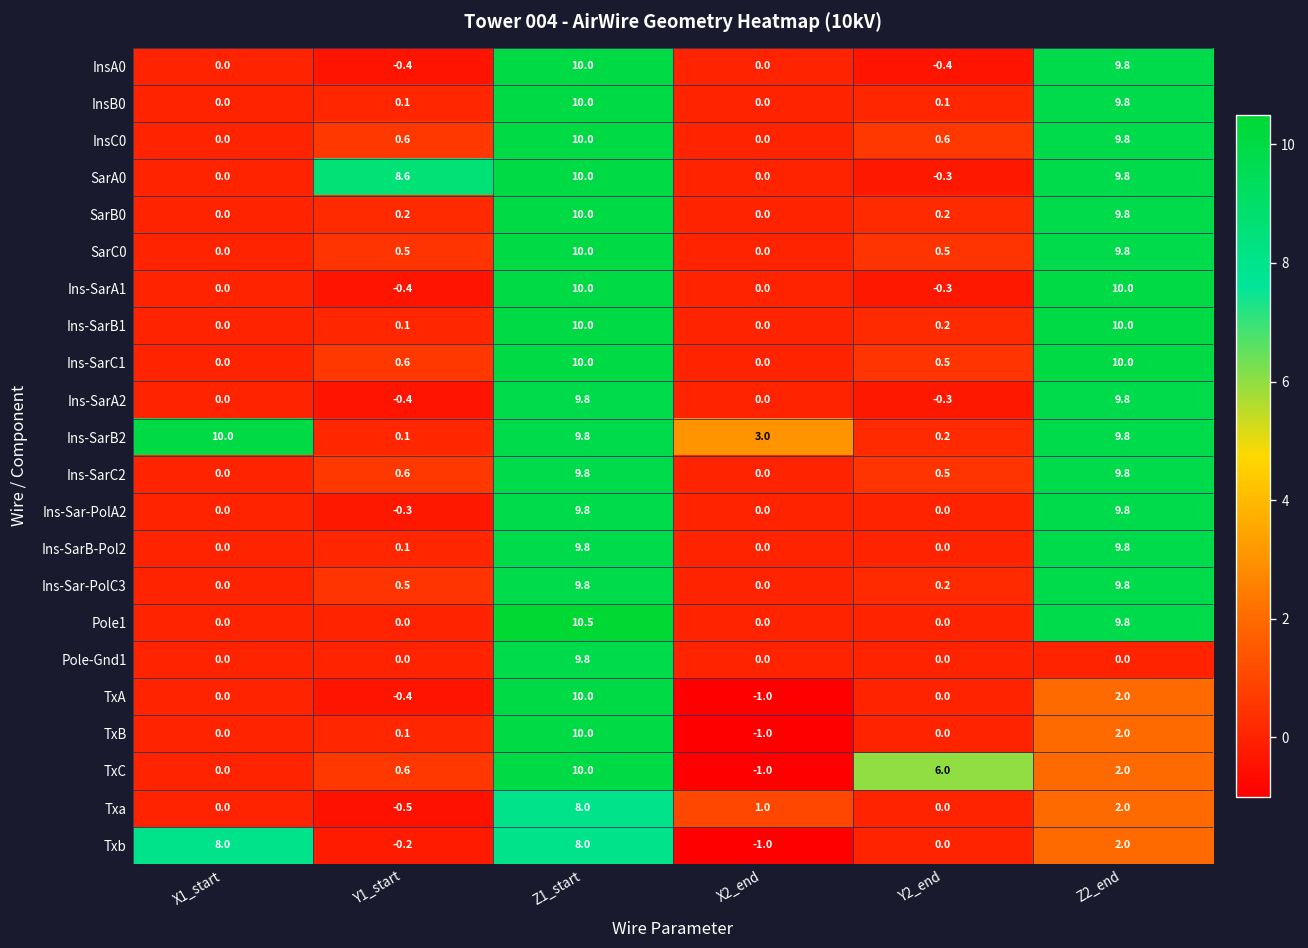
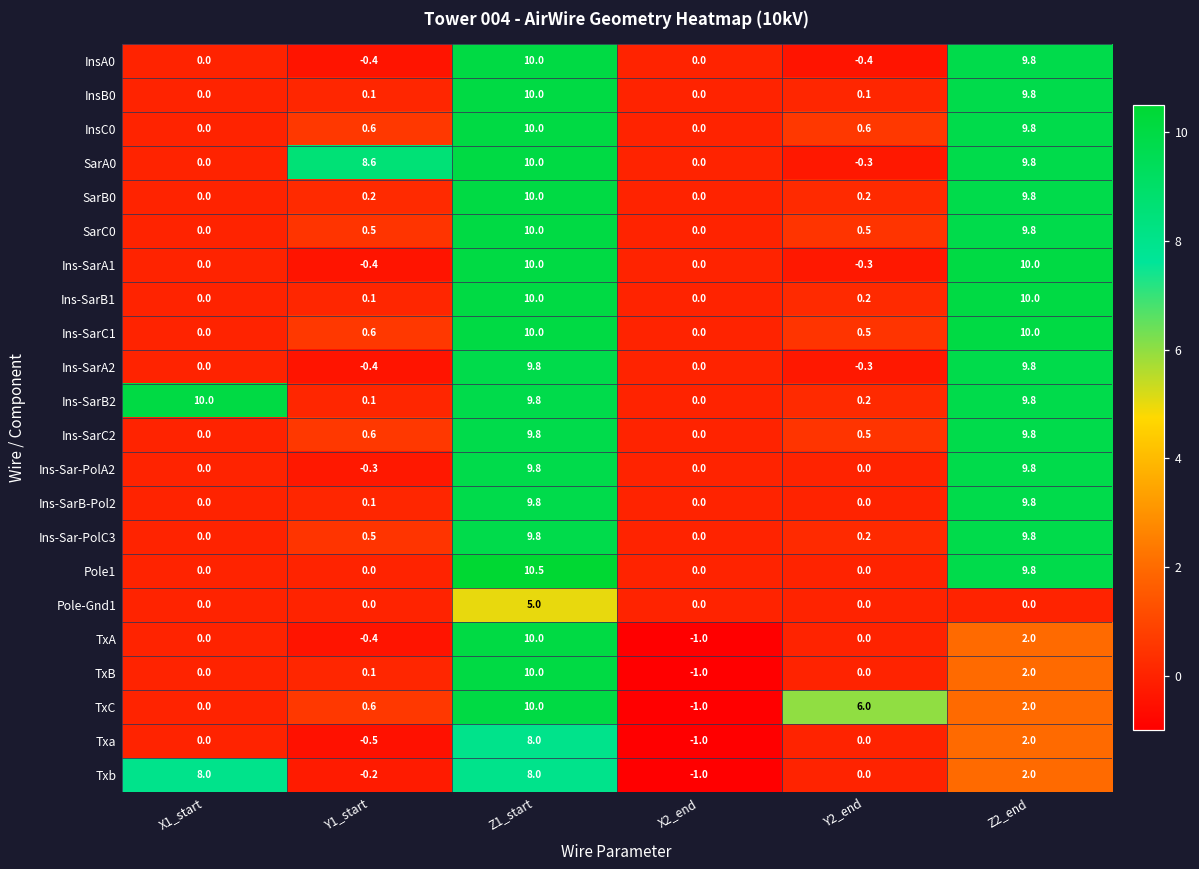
  {
    "InsA0": {
      "X1_start": 0.0,
      "Y1_start": -0.4,
      "Z1_start": 10.0,
      "X2_end": 0.0,
      "Y2_end": -0.4,
      "Z2_end": 9.8
    },
    "InsB0": {
      "X1_start": 0.0,
      "Y1_start": 0.1,
      "Z1_start": 10.0,
      "X2_end": 0.0,
      "Y2_end": 0.1,
      "Z2_end": 9.8
    },
    "InsC0": {
      "X1_start": 0.0,
      "Y1_start": 0.6,
      "Z1_start": 10.0,
      "X2_end": 0.0,
      "Y2_end": 0.6,
      "Z2_end": 9.8
    },
    "SarA0": {
      "X1_start": 0.0,
      "Y1_start": 8.6,
      "Z1_start": 10.0,
      "X2_end": 0.0,
      "Y2_end": -0.3,
      "Z2_end": 9.8
    },
    "SarB0": {
      "X1_start": 0.0,
      "Y1_start": 0.2,
      "Z1_start": 10.0,
      "X2_end": 0.0,
      "Y2_end": 0.2,
      "Z2_end": 9.8
    },
    "SarC0": {
      "X1_start": 0.0,
      "Y1_start": 0.5,
      "Z1_start": 10.0,
      "X2_end": 0.0,
      "Y2_end": 0.5,
      "Z2_end": 9.8
    },
    "Ins-SarA1": {
      "X1_start": 0.0,
      "Y1_start": -0.4,
      "Z1_start": 10.0,
      "X2_end": 0.0,
      "Y2_end": -0.3,
      "Z2_end": 10.0
    },
    "Ins-SarB1": {
      "X1_start": 0.0,
      "Y1_start": 0.1,
      "Z1_start": 10.0,
      "X2_end": 0.0,
      "Y2_end": 0.2,
      "Z2_end": 10.0
    },
    "Ins-SarC1": {
      "X1_start": 0.0,
      "Y1_start": 0.6,
      "Z1_start": 10.0,
      "X2_end": 0.0,
      "Y2_end": 0.5,
      "Z2_end": 10.0
    },
    "Ins-SarA2": {
      "X1_start": 0.0,
      "Y1_start": -0.4,
      "Z1_start": 9.8,
      "X2_end": 0.0,
      "Y2_end": -0.3,
      "Z2_end": 9.8
    },
    "Ins-SarB2": {
      "X1_start": 10.0,
      "Y1_start": 0.1,
      "Z1_start": 9.8,
-     "X2_end": 3.0,
+     "X2_end": 0.0,
      "Y2_end": 0.2,
      "Z2_end": 9.8
    },
    "Ins-SarC2": {
      "X1_start": 0.0,
      "Y1_start": 0.6,
      "Z1_start": 9.8,
      "X2_end": 0.0,
      "Y2_end": 0.5,
      "Z2_end": 9.8
    },
    "Ins-Sar-PolA2": {
      "X1_start": 0.0,
      "Y1_start": -0.3,
      "Z1_start": 9.8,
      "X2_end": 0.0,
      "Y2_end": 0.0,
      "Z2_end": 9.8
    },
    "Ins-SarB-Pol2": {
      "X1_start": 0.0,
      "Y1_start": 0.1,
      "Z1_start": 9.8,
      "X2_end": 0.0,
      "Y2_end": 0.0,
      "Z2_end": 9.8
    },
    "Ins-Sar-PolC3": {
      "X1_start": 0.0,
      "Y1_start": 0.5,
      "Z1_start": 9.8,
      "X2_end": 0.0,
      "Y2_end": 0.2,
      "Z2_end": 9.8
    },
    "Pole1": {
      "X1_start": 0.0,
      "Y1_start": 0.0,
      "Z1_start": 10.5,
      "X2_end": 0.0,
      "Y2_end": 0.0,
      "Z2_end": 9.8
    },
    "Pole-Gnd1": {
      "X1_start": 0.0,
      "Y1_start": 0.0,
-     "Z1_start": 9.8,
+     "Z1_start": 5.0,
      "X2_end": 0.0,
      "Y2_end": 0.0,
      "Z2_end": 0.0
    },
    "TxA": {
      "X1_start": 0.0,
      "Y1_start": -0.4,
      "Z1_start": 10.0,
      "X2_end": -1.0,
      "Y2_end": 0.0,
      "Z2_end": 2.0
    },
    "TxB": {
      "X1_start": 0.0,
      "Y1_start": 0.1,
      "Z1_start": 10.0,
      "X2_end": -1.0,
      "Y2_end": 0.0,
      "Z2_end": 2.0
    },
    "TxC": {
      "X1_start": 0.0,
      "Y1_start": 0.6,
      "Z1_start": 10.0,
      "X2_end": -1.0,
      "Y2_end": 6.0,
      "Z2_end": 2.0
    },
    "Txa": {
      "X1_start": 0.0,
      "Y1_start": -0.5,
      "Z1_start": 8.0,
-     "X2_end": 1.0,
+     "X2_end": -1.0,
      "Y2_end": 0.0,
      "Z2_end": 2.0
    },
    "Txb": {
      "X1_start": 8.0,
      "Y1_start": -0.2,
      "Z1_start": 8.0,
      "X2_end": -1.0,
      "Y2_end": 0.0,
      "Z2_end": 2.0
    }
  }
